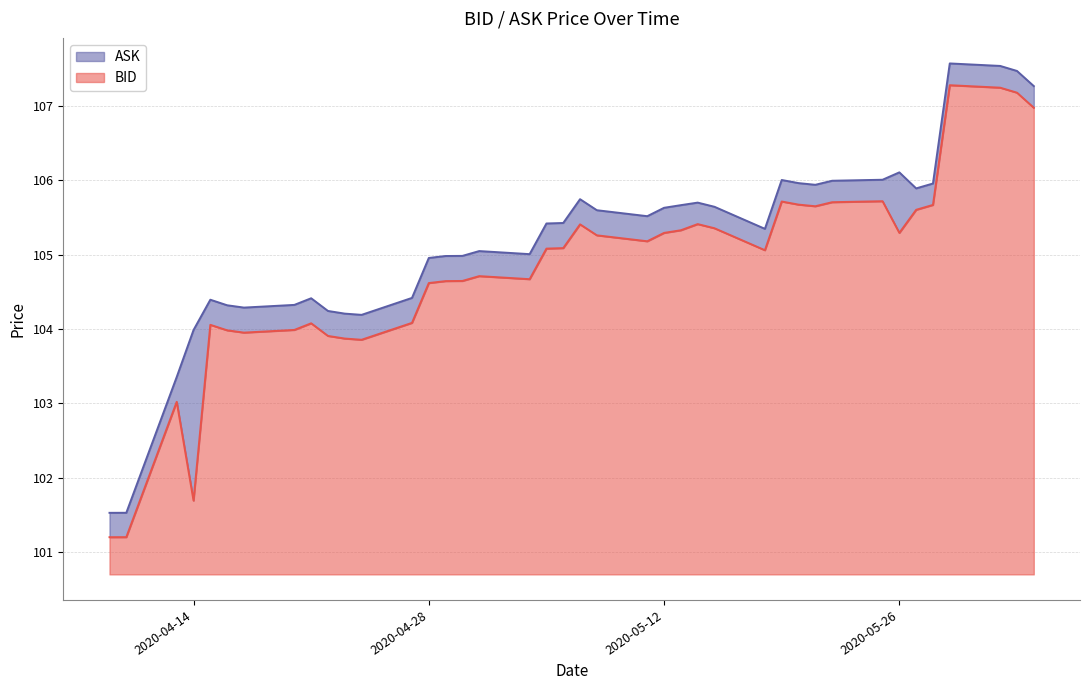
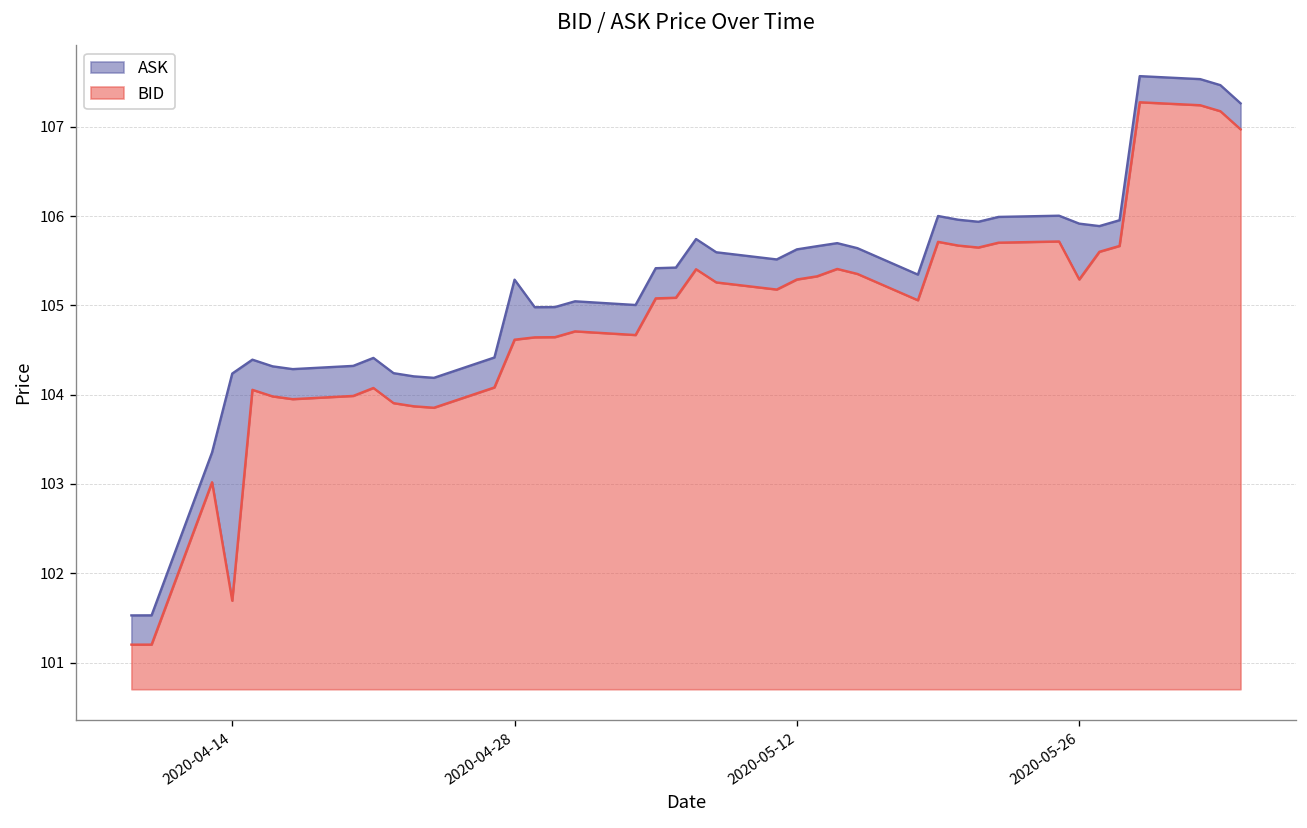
  {
    "ASK": {
-     "2020-04-14": 104.0,
-     "2020-04-28": 105.0,
+     "2020-04-14": 104.2,
+     "2020-04-28": 105.3,
      "2020-05-12": 105.6,
-     "2020-05-26": 106.1
+     "2020-05-26": 105.9
    },
    "BID": {
      "2020-04-14": 101.7,
      "2020-04-28": 104.6,
      "2020-05-12": 105.3,
      "2020-05-26": 105.3
    }
  }
